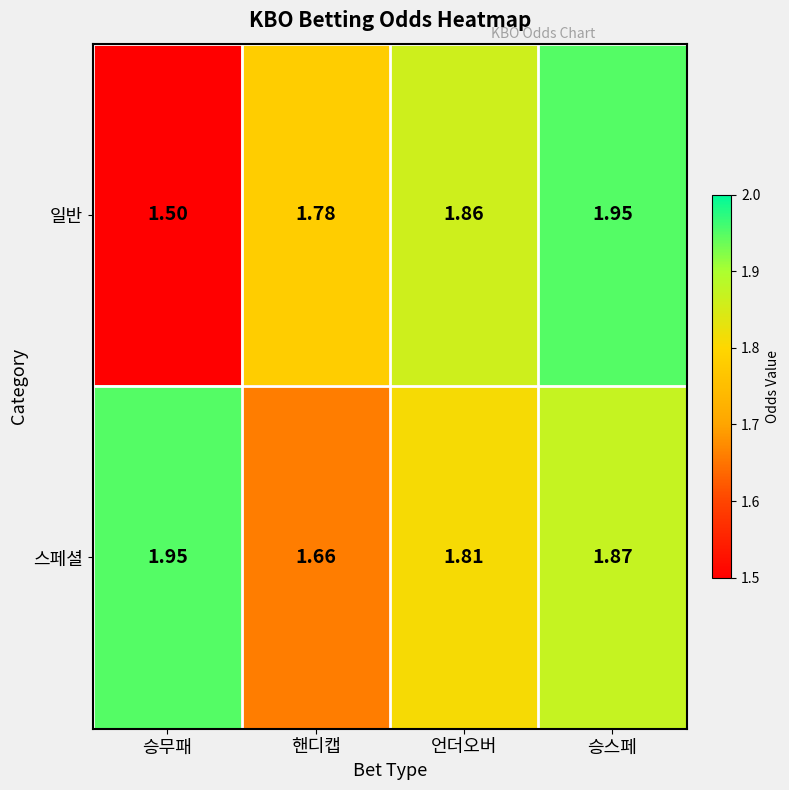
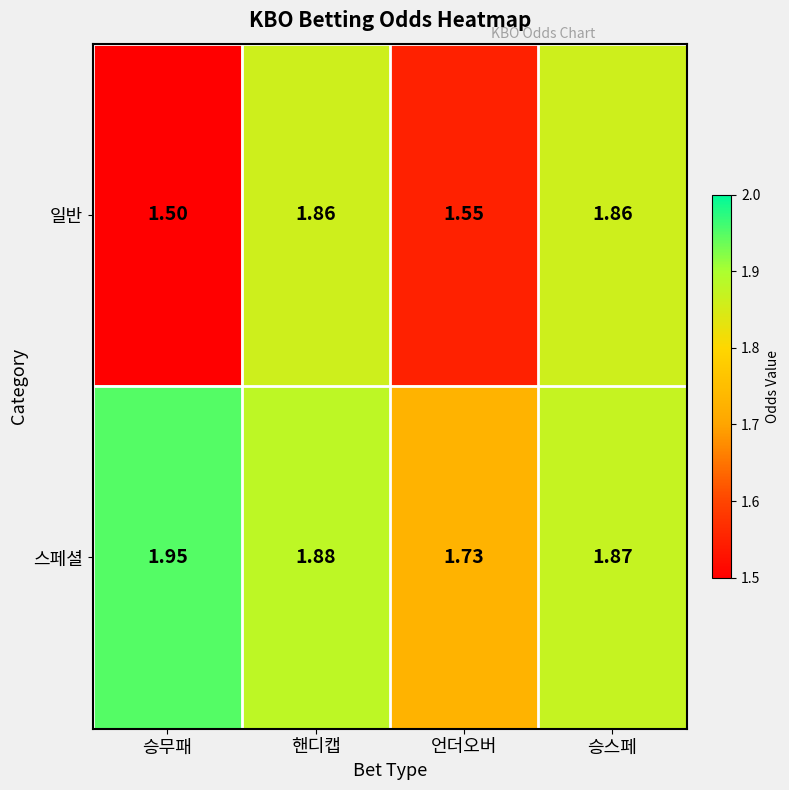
  {
    "일반": {
      "승무패": 1.50,
-     "핸디캡": 1.78,
-     "언더오버": 1.86,
-     "승스페": 1.95
+     "핸디캡": 1.86,
+     "언더오버": 1.55,
+     "승스페": 1.86
    },
    "스페셜": {
      "승무패": 1.95,
-     "핸디캡": 1.66,
-     "언더오버": 1.81,
+     "핸디캡": 1.88,
+     "언더오버": 1.73,
      "승스페": 1.87
    }
  }
